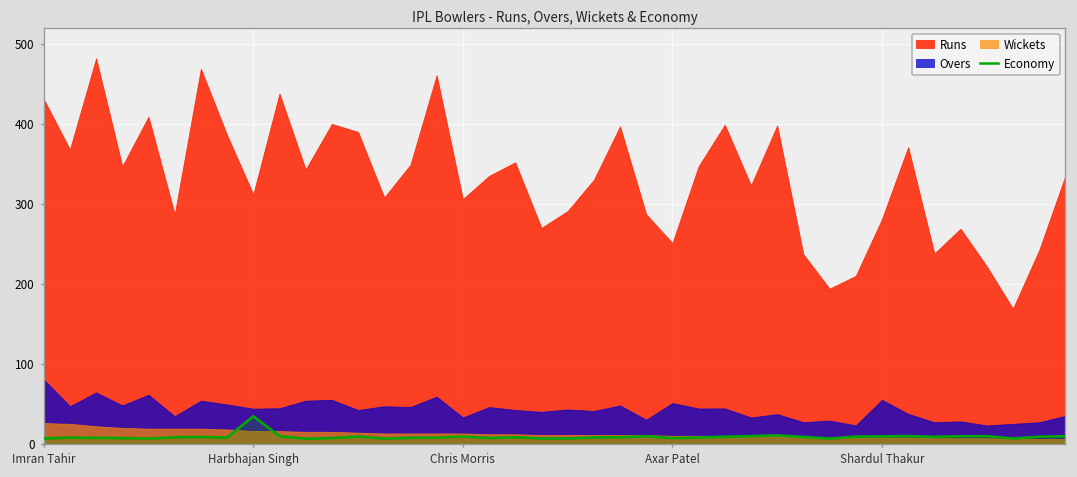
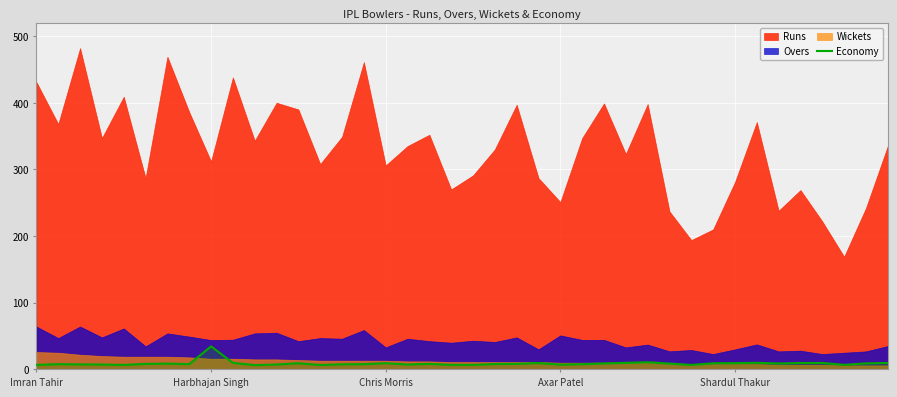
  {
    "Runs": {
      "Imran Tahir": 430,
      "Harbhajan Singh": 310,
      "Chris Morris": 310,
      "Axar Patel": 250,
      "Shardul Thakur": 280
    },
    "Overs": {
-     "Imran Tahir": 80,
+     "Imran Tahir": 60,
      "Harbhajan Singh": 40,
      "Chris Morris": 30,
      "Axar Patel": 50,
-     "Shardul Thakur": 60
+     "Shardul Thakur": 30
    },
    "Wickets": {
      "Imran Tahir": 30,
      "Harbhajan Singh": 20
    },
    "Economy": {
      "Imran Tahir": 10,
      "Harbhajan Singh": 30
    }
  }
